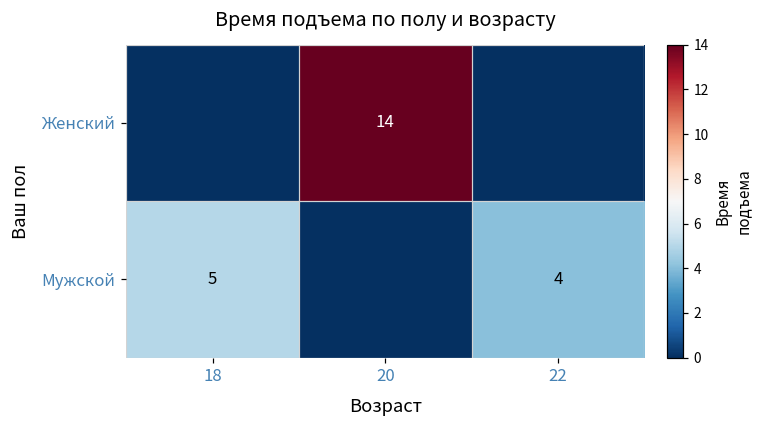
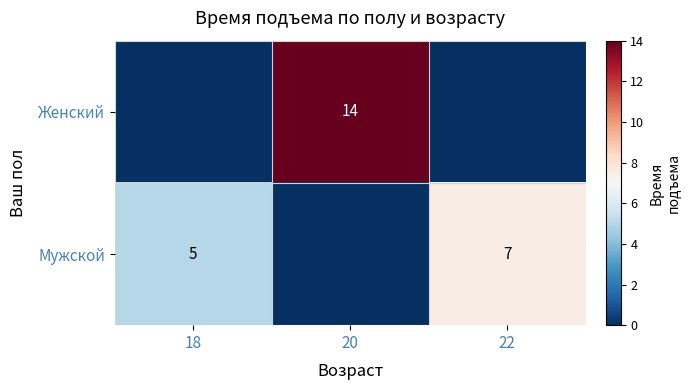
  {
    "Женский": {
      "20": 14
    },
    "Мужской": {
      "18": 5,
-     "22": 4
+     "22": 7
    }
  }
